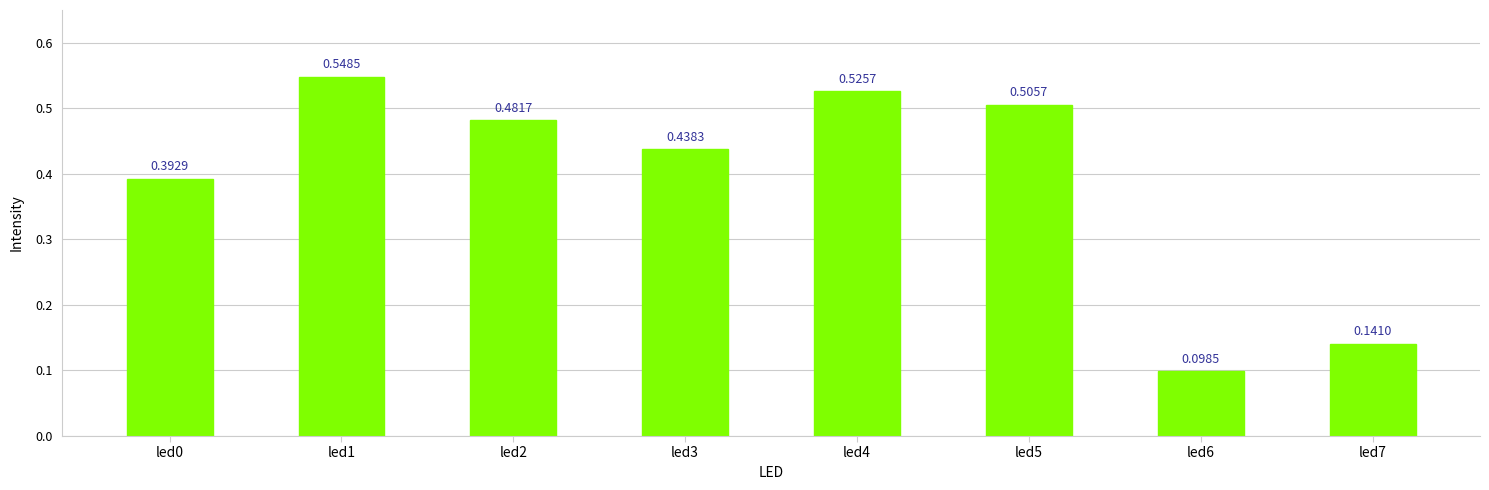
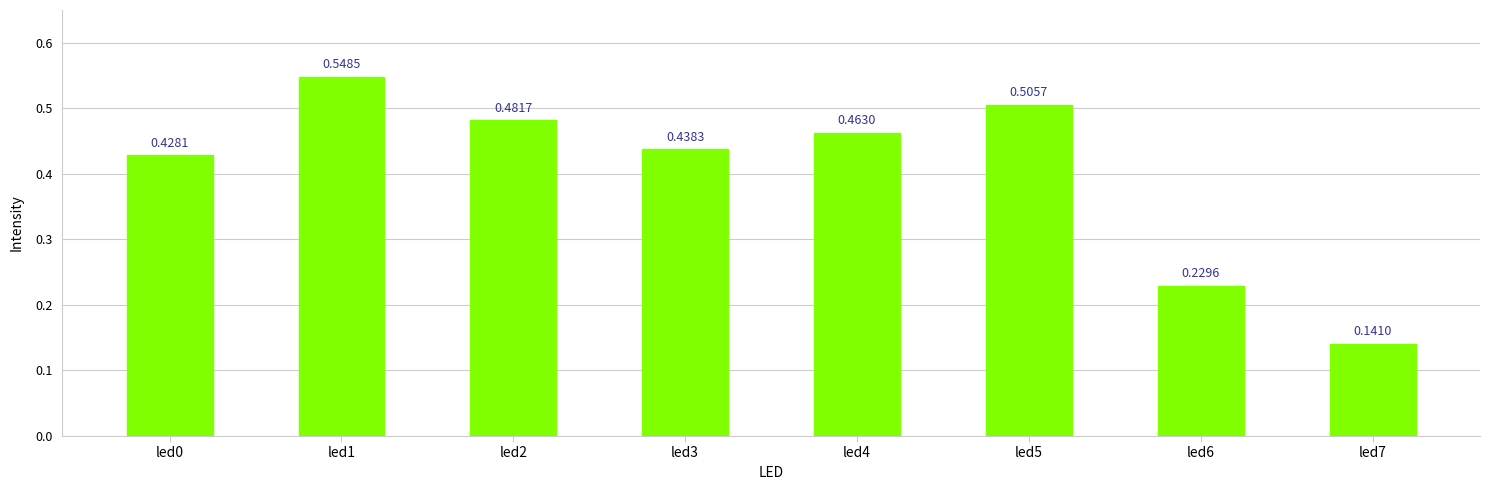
  {
-   "led0": 0.3929,
+   "led0": 0.4281,
    "led1": 0.5485,
    "led2": 0.4817,
    "led3": 0.4383,
-   "led4": 0.5257,
+   "led4": 0.4630,
    "led5": 0.5057,
-   "led6": 0.0985,
+   "led6": 0.2296,
    "led7": 0.1410
  }
